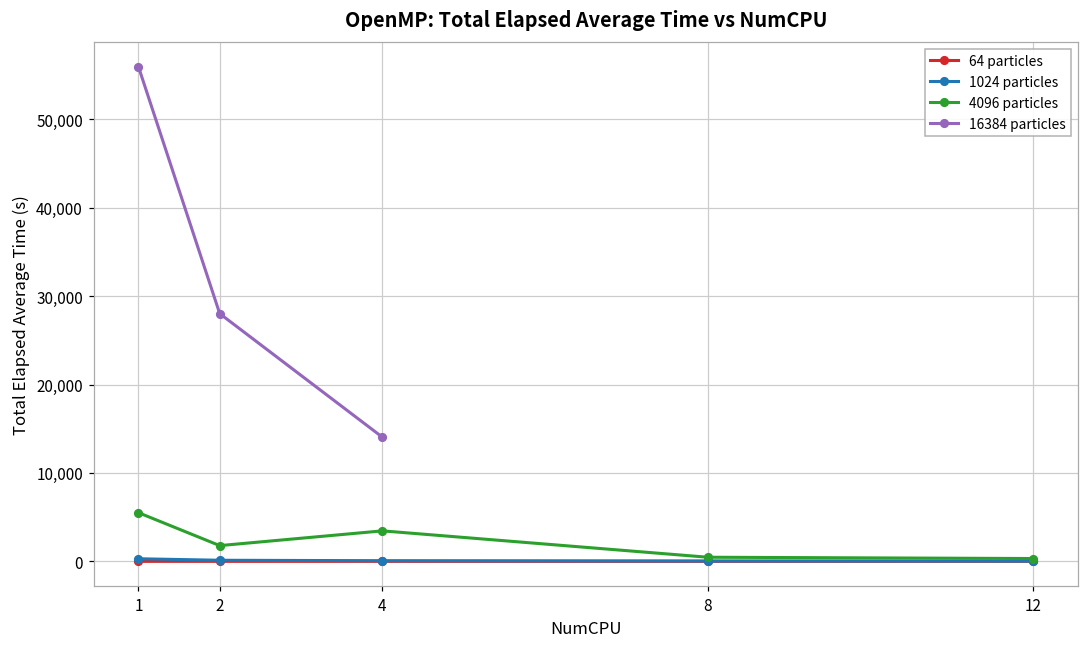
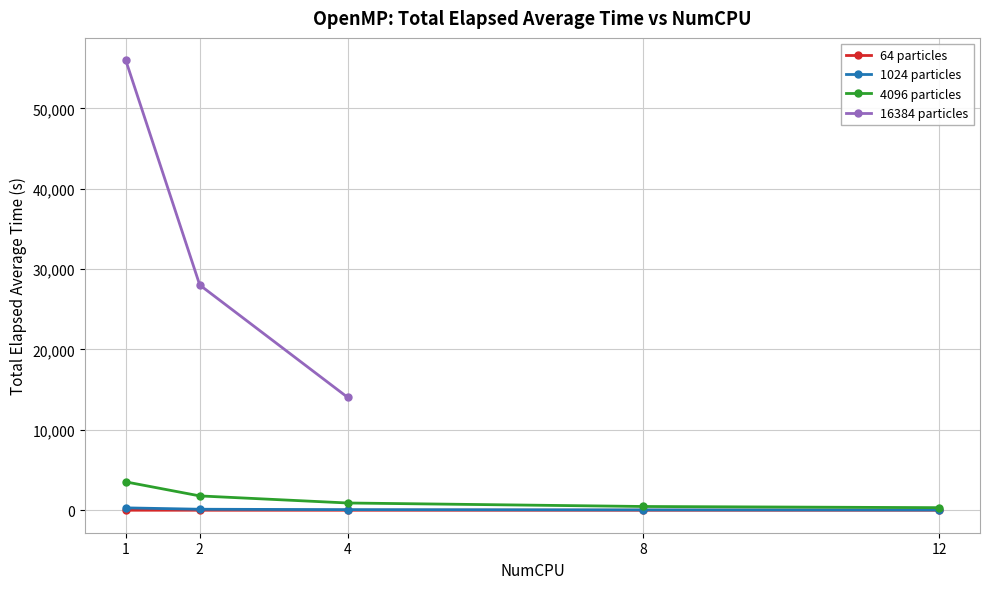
  {
    "4096 particles": {
-     "1": "6,000",
+     "1": "4,000",
      "2": "2,000",
-     "4": "3,000",
+     "4": "1,000",
      "8": "0"
    },
    "16384 particles": {
      "1": "56,000",
      "2": "28,000",
      "4": "14,000"
    }
  }
